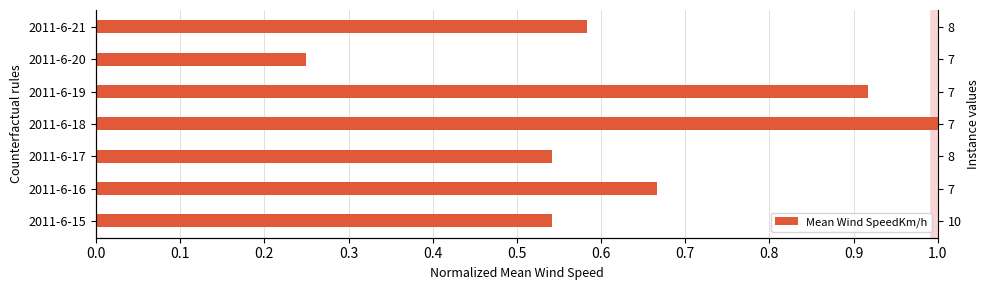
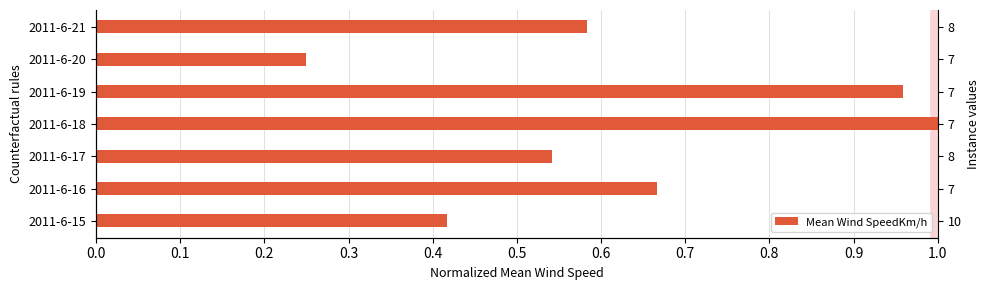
  {
    "2011-6-21": 0.58,
    "2011-6-20": 0.25,
-   "2011-6-19": 0.92,
+   "2011-6-19": 0.96,
    "2011-6-18": 1.00,
    "2011-6-17": 0.54,
    "2011-6-16": 0.67,
-   "2011-6-15": 0.54
+   "2011-6-15": 0.42
  }
